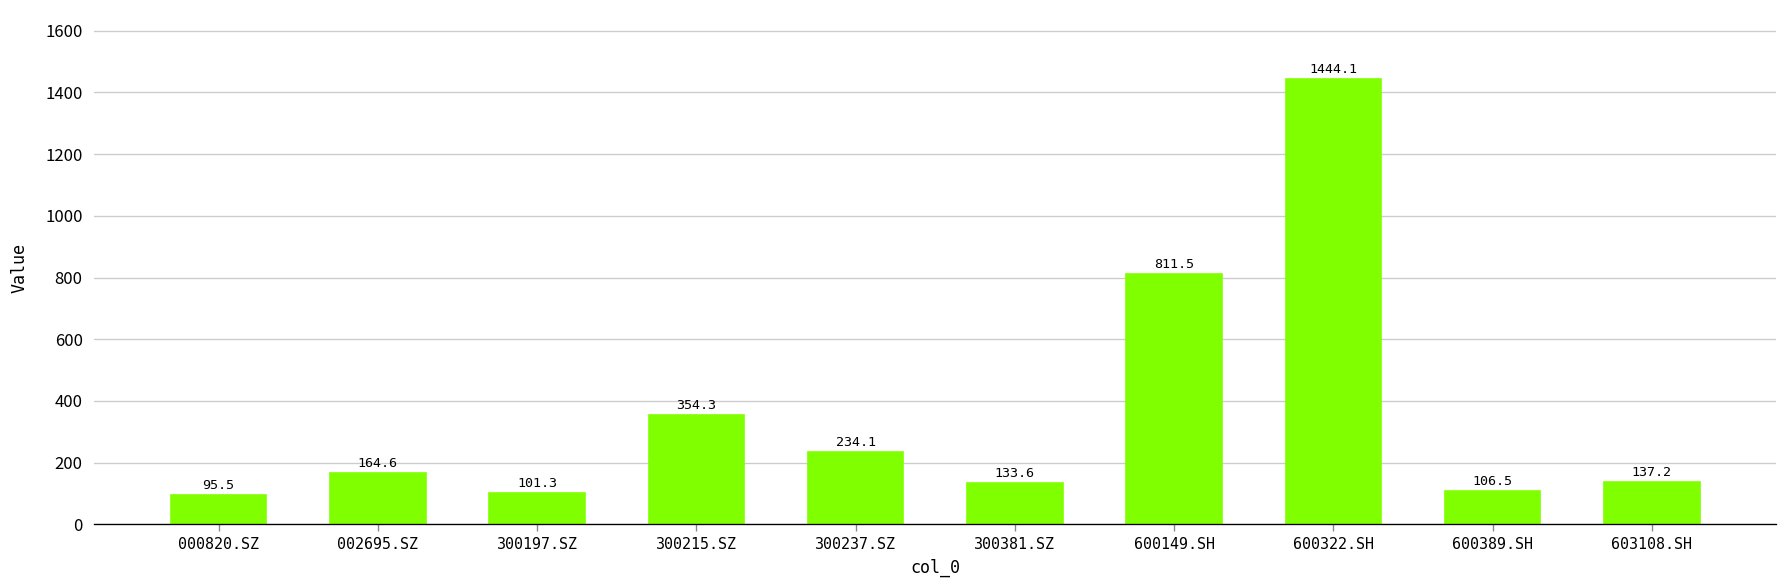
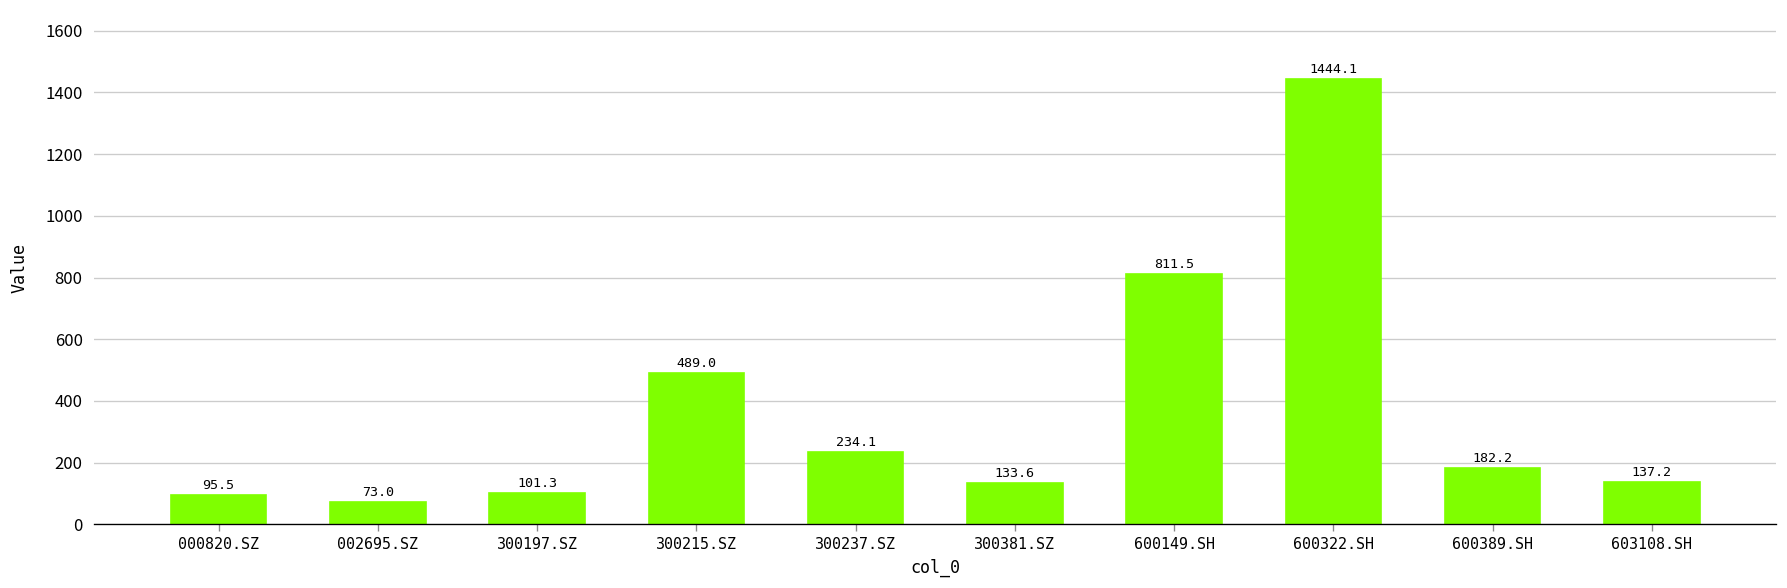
  {
    "000820.SZ": 95.5,
-   "002695.SZ": 164.6,
+   "002695.SZ": 73.0,
    "300197.SZ": 101.3,
-   "300215.SZ": 354.3,
+   "300215.SZ": 489.0,
    "300237.SZ": 234.1,
    "300381.SZ": 133.6,
    "600149.SH": 811.5,
    "600322.SH": 1444.1,
-   "600389.SH": 106.5,
+   "600389.SH": 182.2,
    "603108.SH": 137.2
  }
